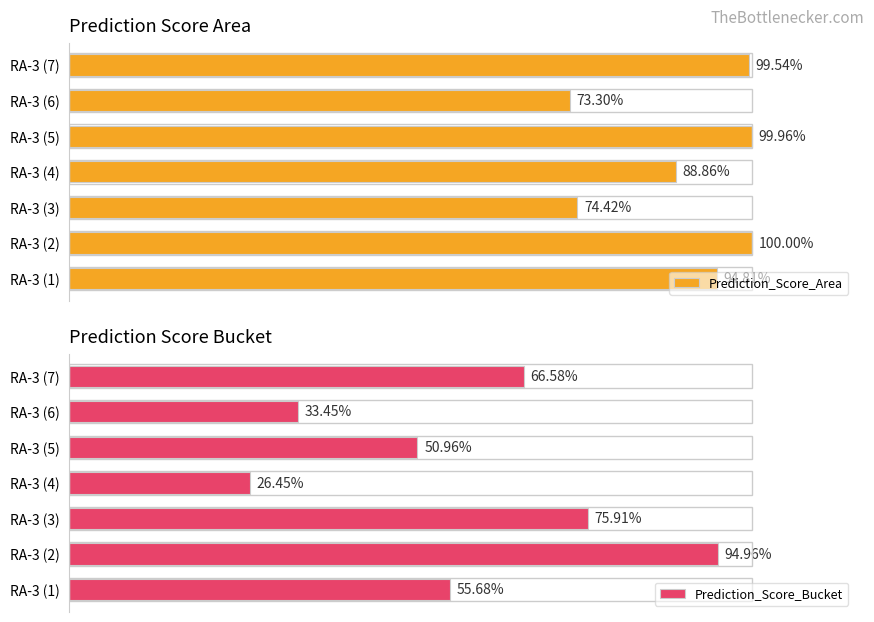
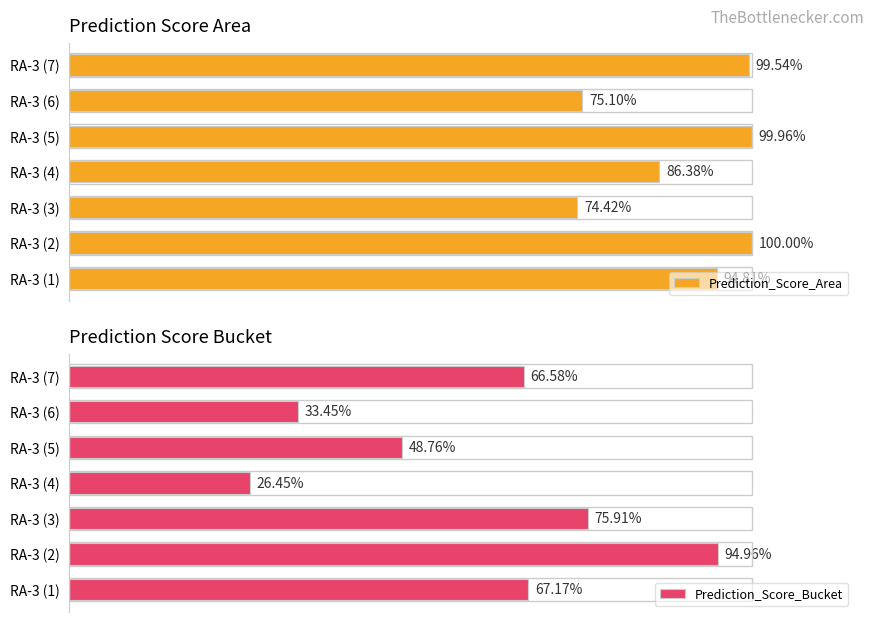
  {
    "Prediction Score Area": {
      "RA-3 (7)": "99.54%",
-     "RA-3 (6)": "73.30%",
+     "RA-3 (6)": "75.10%",
      "RA-3 (5)": "99.96%",
-     "RA-3 (4)": "88.86%",
+     "RA-3 (4)": "86.38%",
      "RA-3 (3)": "74.42%",
      "RA-3 (2)": "100.00%"
    },
    "Prediction Score Bucket": {
      "RA-3 (7)": "66.58%",
      "RA-3 (6)": "33.45%",
-     "RA-3 (5)": "50.96%",
+     "RA-3 (5)": "48.76%",
      "RA-3 (4)": "26.45%",
      "RA-3 (3)": "75.91%",
      "RA-3 (2)": "94.96%",
-     "RA-3 (1)": "55.68%"
+     "RA-3 (1)": "67.17%"
    }
  }
